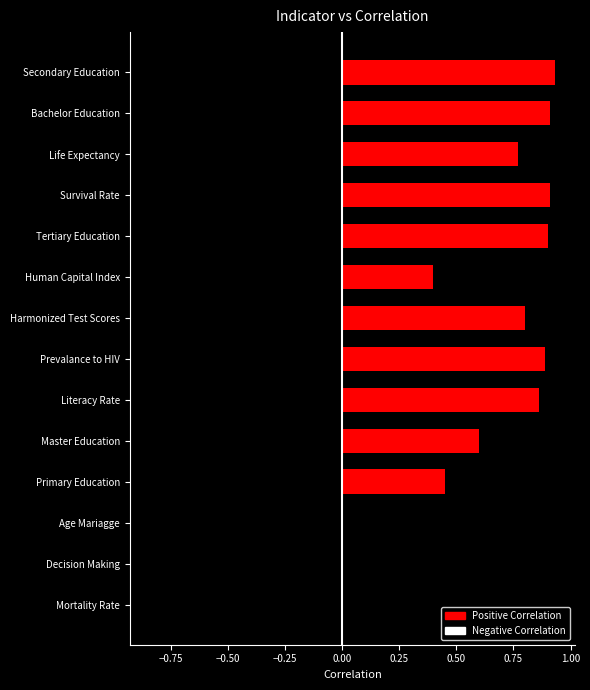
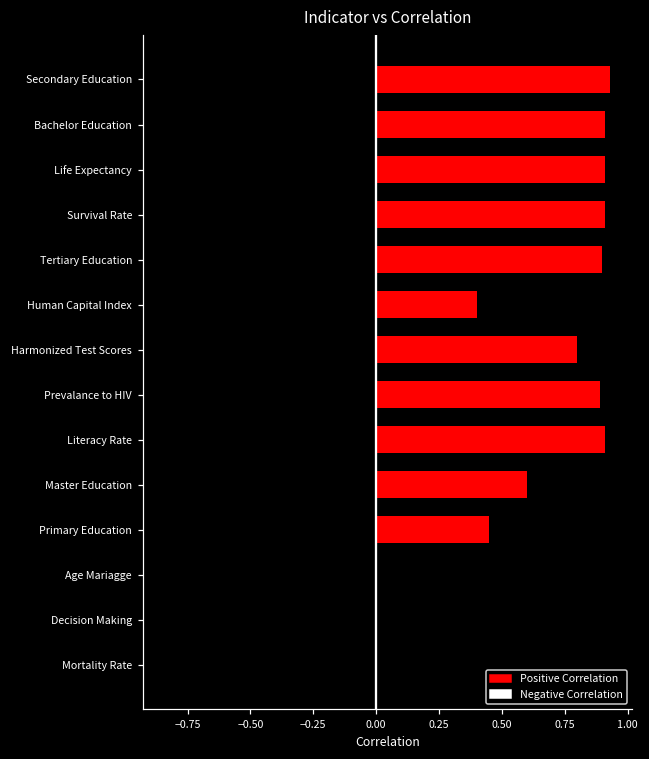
  {
    "Secondary Education": 0.93,
    "Bachelor Education": 0.91,
-   "Life Expectancy": 0.77,
+   "Life Expectancy": 0.91,
    "Survival Rate": 0.91,
    "Tertiary Education": 0.90,
    "Human Capital Index": 0.40,
    "Harmonized Test Scores": 0.80,
    "Prevalance to HIV": 0.89,
-   "Literacy Rate": 0.86,
+   "Literacy Rate": 0.91,
    "Master Education": 0.60,
    "Primary Education": 0.45,
    "Age Mariagge": -0.68,
    "Decision Making": -0.74,
    "Mortality Rate": -0.84
  }
